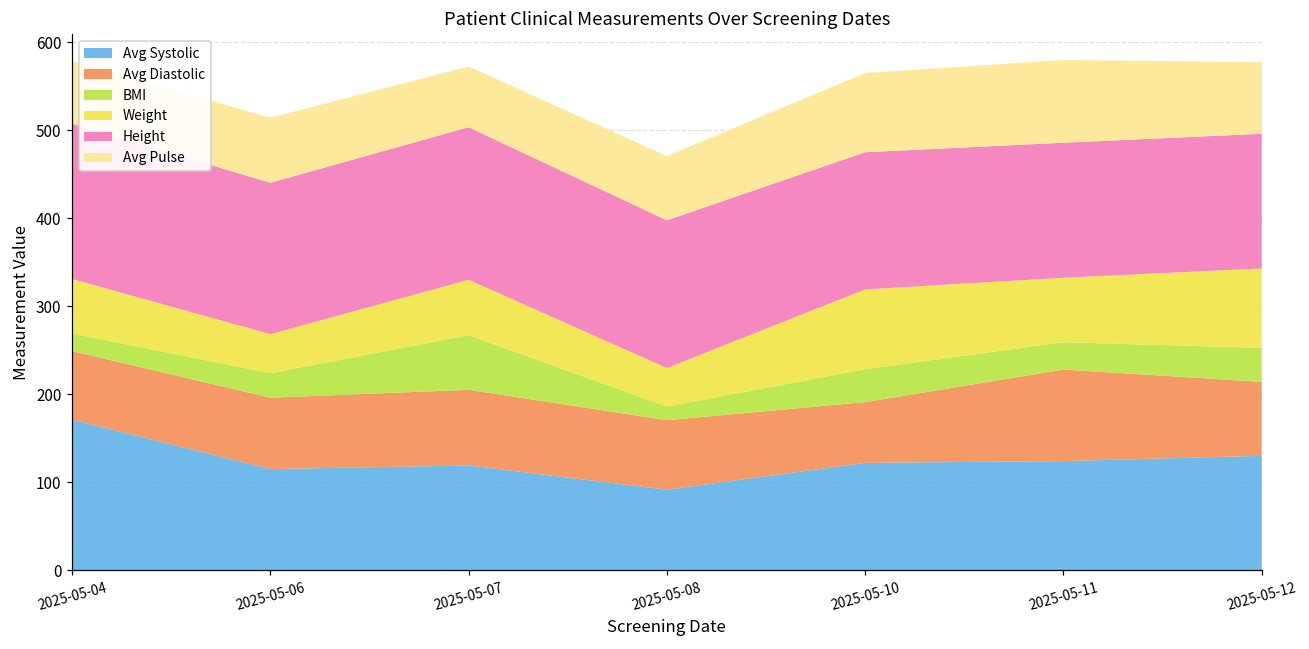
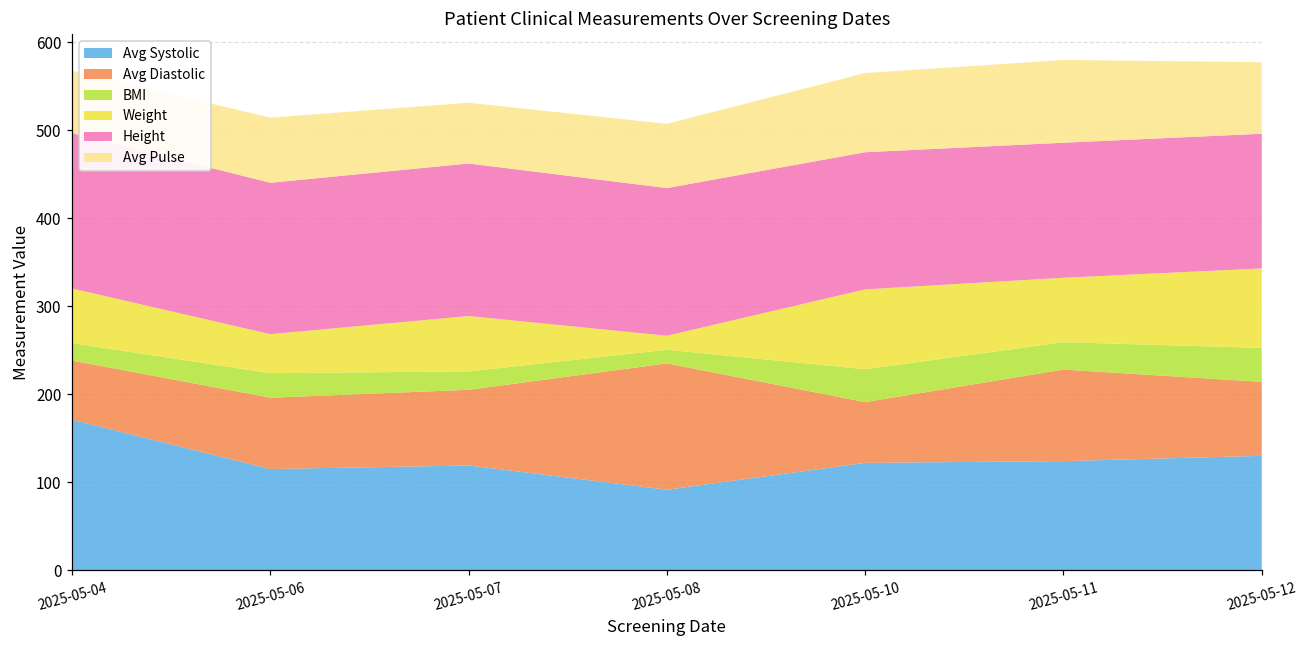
  {
    "Avg Systolic": {
      "2025-05-04": 170,
      "2025-05-06": 120,
      "2025-05-07": 120,
      "2025-05-08": 90,
      "2025-05-10": 120,
      "2025-05-11": 120,
      "2025-05-12": 130
    },
    "Avg Diastolic": {
-     "2025-05-04": 80,
+     "2025-05-04": 70,
      "2025-05-06": 80,
      "2025-05-07": 90,
-     "2025-05-08": 80,
+     "2025-05-08": 140,
      "2025-05-10": 70,
      "2025-05-11": 100,
      "2025-05-12": 80
    },
    "BMI": {
      "2025-05-04": 20,
      "2025-05-06": 30,
-     "2025-05-07": 60,
+     "2025-05-07": 20,
      "2025-05-08": 20,
      "2025-05-10": 40,
      "2025-05-11": 30,
      "2025-05-12": 40
    },
    "Weight": {
      "2025-05-04": 60,
      "2025-05-06": 40,
      "2025-05-07": 60,
-     "2025-05-08": 40,
+     "2025-05-08": 20,
      "2025-05-10": 90,
      "2025-05-11": 70,
      "2025-05-12": 90
    },
    "Height": {
      "2025-05-04": 180,
      "2025-05-06": 170,
      "2025-05-07": 170,
      "2025-05-08": 170,
      "2025-05-10": 160,
      "2025-05-11": 150,
      "2025-05-12": 150
    },
    "Avg Pulse": {
      "2025-05-04": 70,
      "2025-05-06": 70,
      "2025-05-07": 70,
      "2025-05-08": 70,
      "2025-05-10": 90,
      "2025-05-11": 90,
      "2025-05-12": 80
    }
  }
